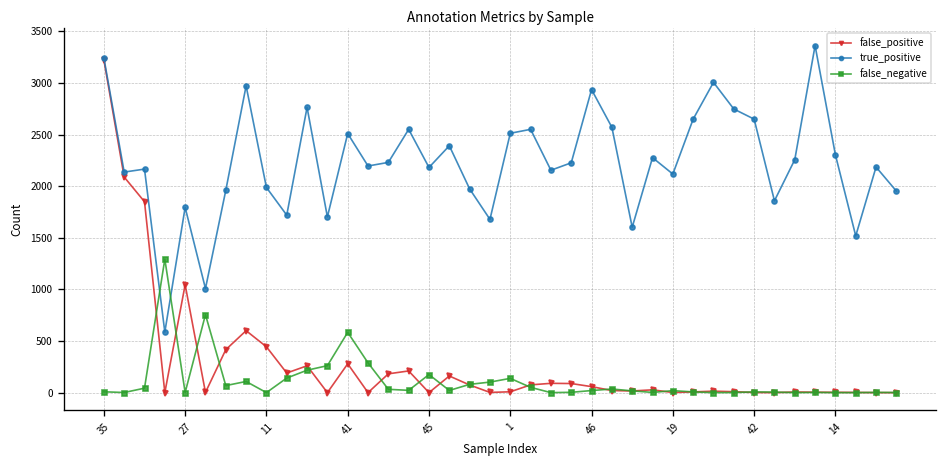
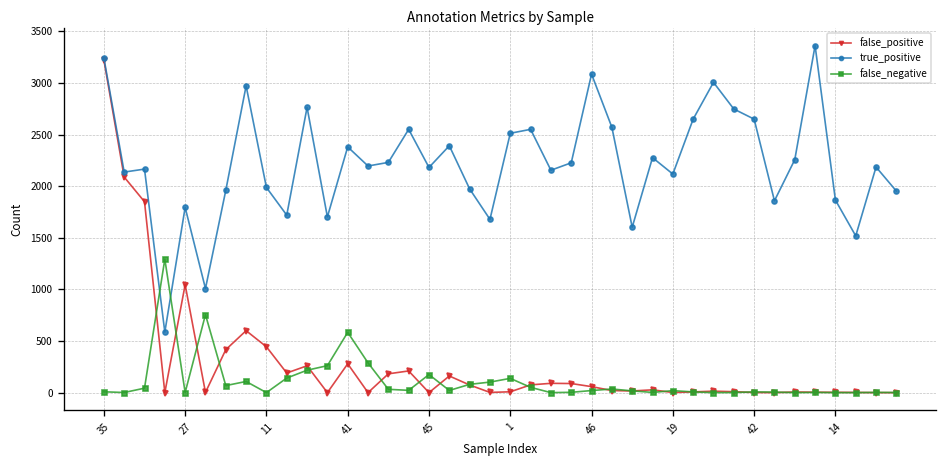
  {
    "false_positive": {
      "27": 1000,
      "11": 400,
      "41": 300,
      "45": 0,
      "1": 0,
      "46": 100
    },
    "true_positive": {
      "27": 1800,
      "11": 2000,
-     "41": 2500,
+     "41": 2400,
      "45": 2200,
      "1": 2500,
-     "46": 2900,
+     "46": 3100,
      "19": 2100,
-     "14": 2300
+     "14": 1900
    },
    "false_negative": {
      "35": 0,
      "27": 0,
      "11": 0,
      "41": 600,
      "45": 200,
      "1": 100,
      "46": 0
    }
  }
